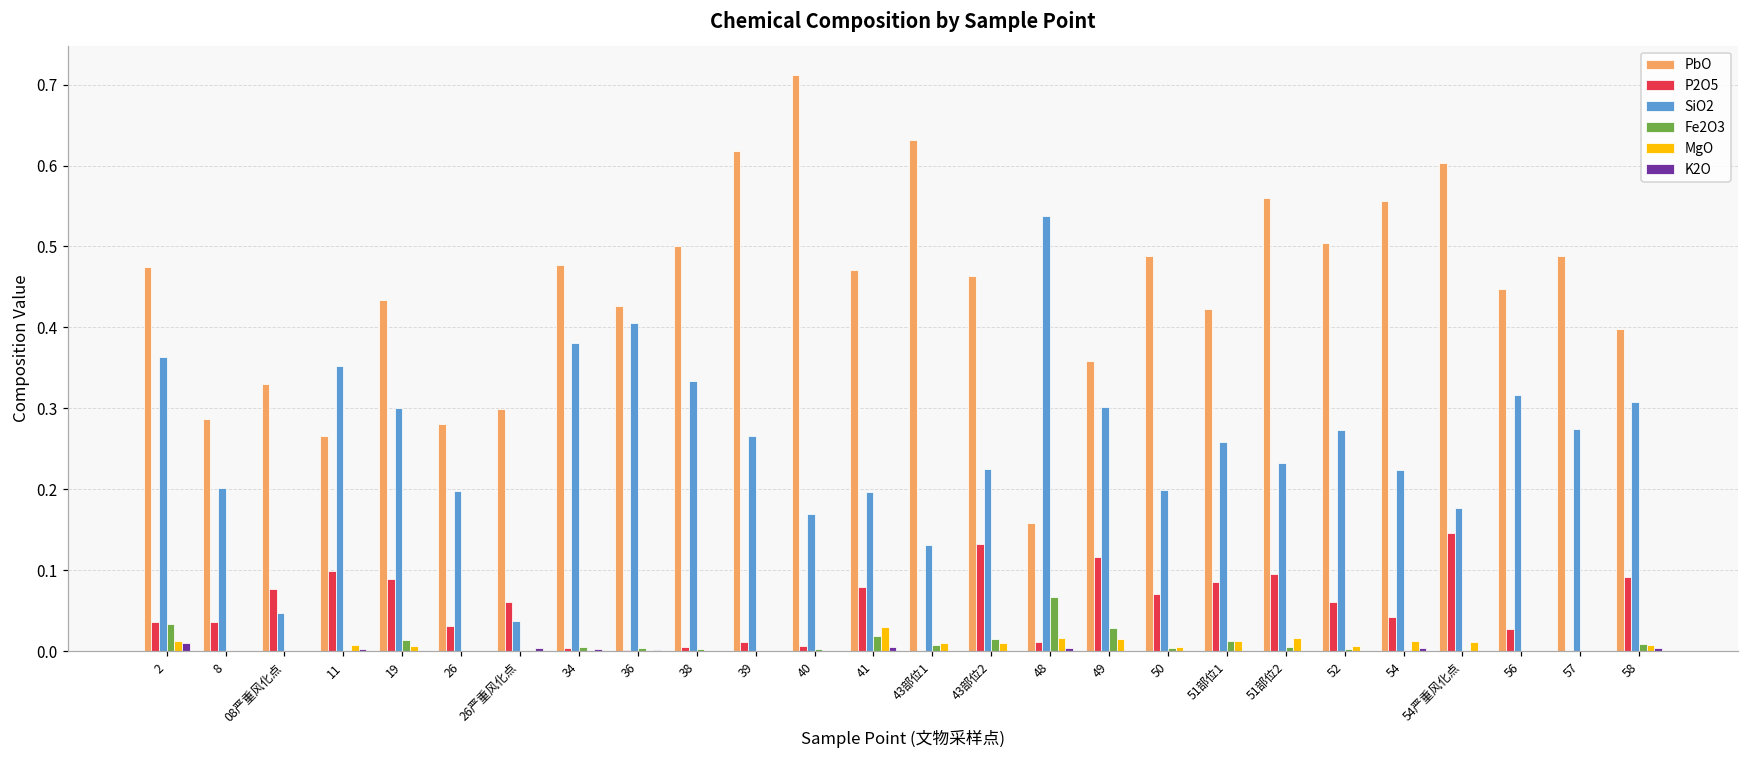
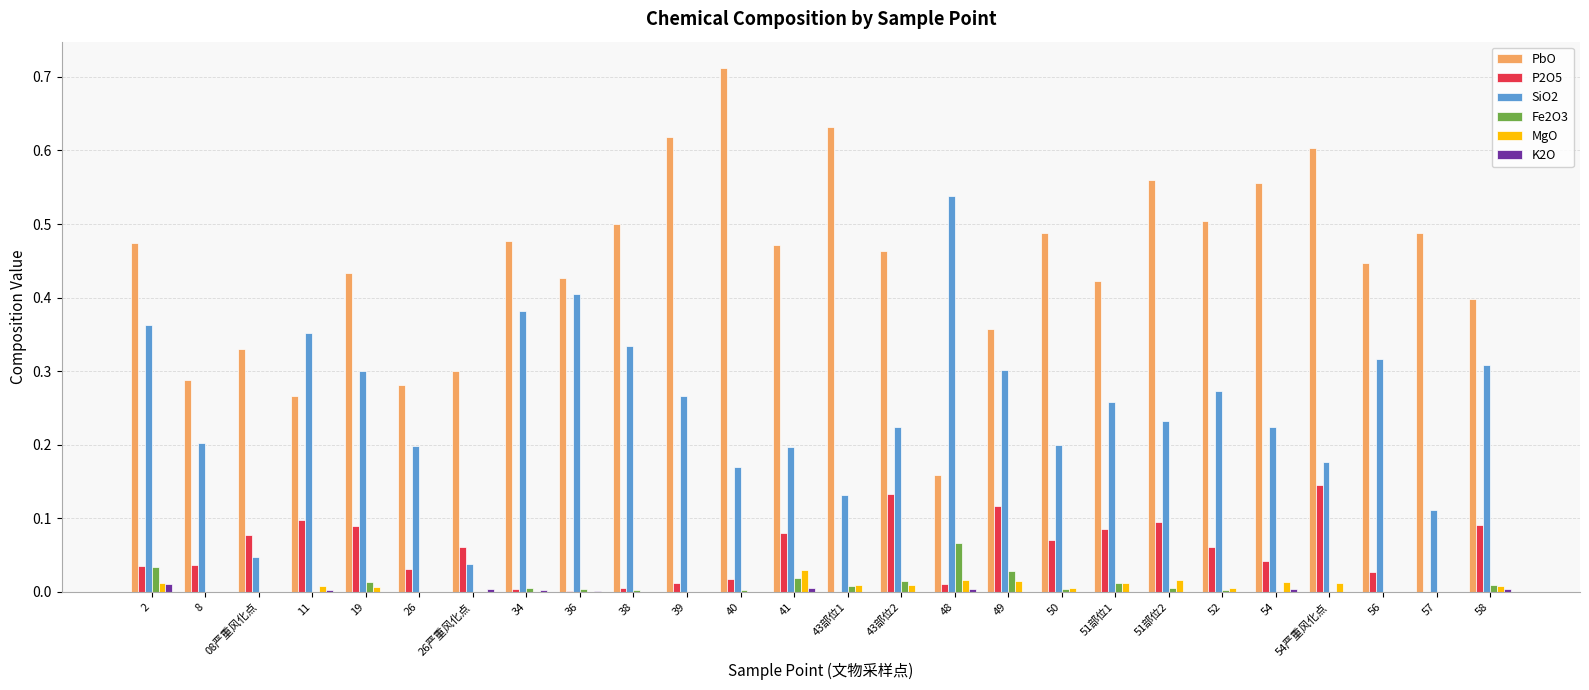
  {
    "PbO": {
      "2": 0.47,
      "8": 0.29,
      "08严重风化点": 0.33,
      "11": 0.27,
      "19": 0.43,
      "26": 0.28,
      "26严重风化点": 0.30,
      "34": 0.48,
      "36": 0.43,
      "38": 0.50,
      "39": 0.62,
      "40": 0.71,
      "41": 0.47,
      "43部位1": 0.63,
      "43部位2": 0.46,
      "48": 0.16,
      "49": 0.36,
      "50": 0.49,
      "51部位1": 0.42,
      "51部位2": 0.56,
      "52": 0.50,
      "54": 0.56,
      "54严重风化点": 0.60,
      "56": 0.45,
      "57": 0.49,
      "58": 0.40
    },
    "P2O5": {
      "2": 0.04,
      "8": 0.04,
      "08严重风化点": 0.08,
      "11": 0.10,
      "19": 0.09,
      "26": 0.03,
      "26严重风化点": 0.06,
      "34": 0.00,
      "38": 0.00,
      "39": 0.01,
-     "40": 0.01,
+     "40": 0.02,
      "41": 0.08,
      "43部位1": 0.00,
      "43部位2": 0.13,
      "48": 0.01,
      "49": 0.12,
      "50": 0.07,
      "51部位1": 0.08,
      "51部位2": 0.10,
      "52": 0.06,
      "54": 0.04,
      "54严重风化点": 0.15,
      "56": 0.03,
      "57": 0.00,
      "58": 0.09
    },
    "SiO2": {
      "2": 0.36,
      "8": 0.20,
      "08严重风化点": 0.05,
      "11": 0.35,
      "19": 0.30,
      "26": 0.20,
      "26严重风化点": 0.04,
      "34": 0.38,
      "36": 0.41,
      "38": 0.33,
      "39": 0.27,
      "40": 0.17,
      "41": 0.20,
      "43部位1": 0.13,
      "43部位2": 0.22,
      "48": 0.54,
      "49": 0.30,
      "50": 0.20,
      "51部位1": 0.26,
      "51部位2": 0.23,
      "52": 0.27,
      "54": 0.22,
      "54严重风化点": 0.18,
      "56": 0.32,
-     "57": 0.27,
+     "57": 0.11,
      "58": 0.31
    },
    "Fe2O3": {
      "2": 0.03,
      "8": 0.00,
      "08严重风化点": 0.00,
      "11": 0.00,
      "19": 0.01,
      "26": 0.00,
      "26严重风化点": 0.00,
      "34": 0.00,
      "39": 0.00,
      "41": 0.02,
      "43部位1": 0.01,
      "43部位2": 0.01,
      "48": 0.07,
      "49": 0.03,
      "50": 0.00,
      "51部位1": 0.01,
      "51部位2": 0.00,
      "54": 0.00,
      "54严重风化点": 0.00,
      "56": 0.00,
      "57": 0.00,
      "58": 0.01
    },
    "MgO": {
      "2": 0.01,
      "8": 0.00,
      "08严重风化点": 0.00,
      "11": 0.01,
      "19": 0.01,
      "26": 0.00,
      "26严重风化点": 0.00,
      "34": 0.00,
      "36": 0.00,
      "38": 0.00,
      "39": 0.00,
      "40": 0.00,
      "41": 0.03,
      "43部位1": 0.01,
      "43部位2": 0.01,
      "48": 0.02,
      "49": 0.02,
      "50": 0.01,
      "51部位1": 0.01,
      "51部位2": 0.02,
      "52": 0.01,
      "54": 0.01,
      "54严重风化点": 0.01,
      "56": 0.00,
      "57": 0.00,
      "58": 0.01
    },
    "K2O": {
      "2": 0.01,
      "8": 0.00,
      "08严重风化点": 0.00,
      "19": 0.00,
      "26": 0.00,
      "26严重风化点": 0.00,
      "38": 0.00,
      "39": 0.00,
      "40": 0.00,
      "41": 0.00,
      "43部位1": 0.00,
      "43部位2": 0.00,
      "49": 0.00,
      "50": 0.00,
      "51部位1": 0.00,
      "51部位2": 0.00,
      "52": 0.00,
      "54严重风化点": 0.00,
      "56": 0.00,
      "57": 0.00,
      "58": 0.00
    }
  }
